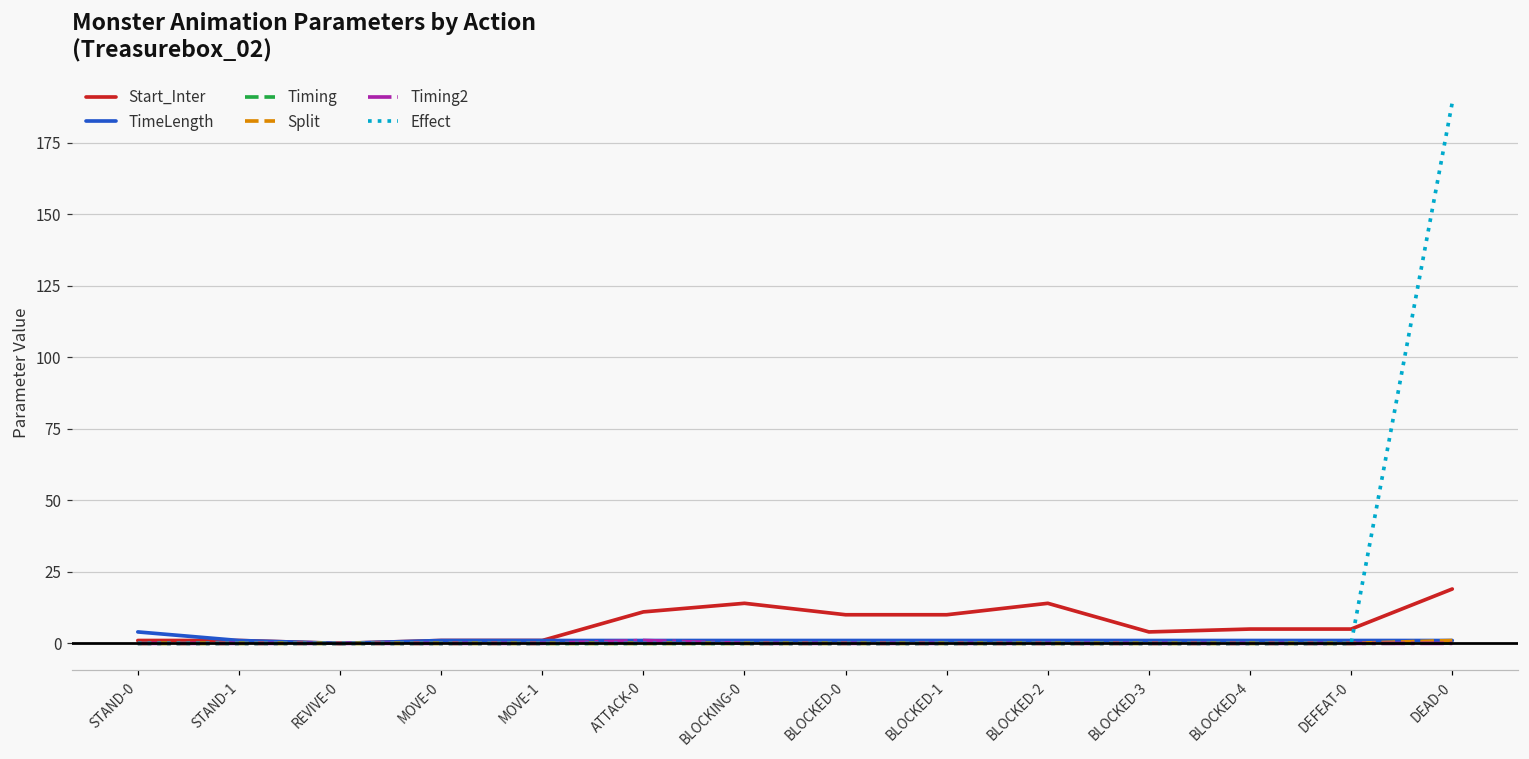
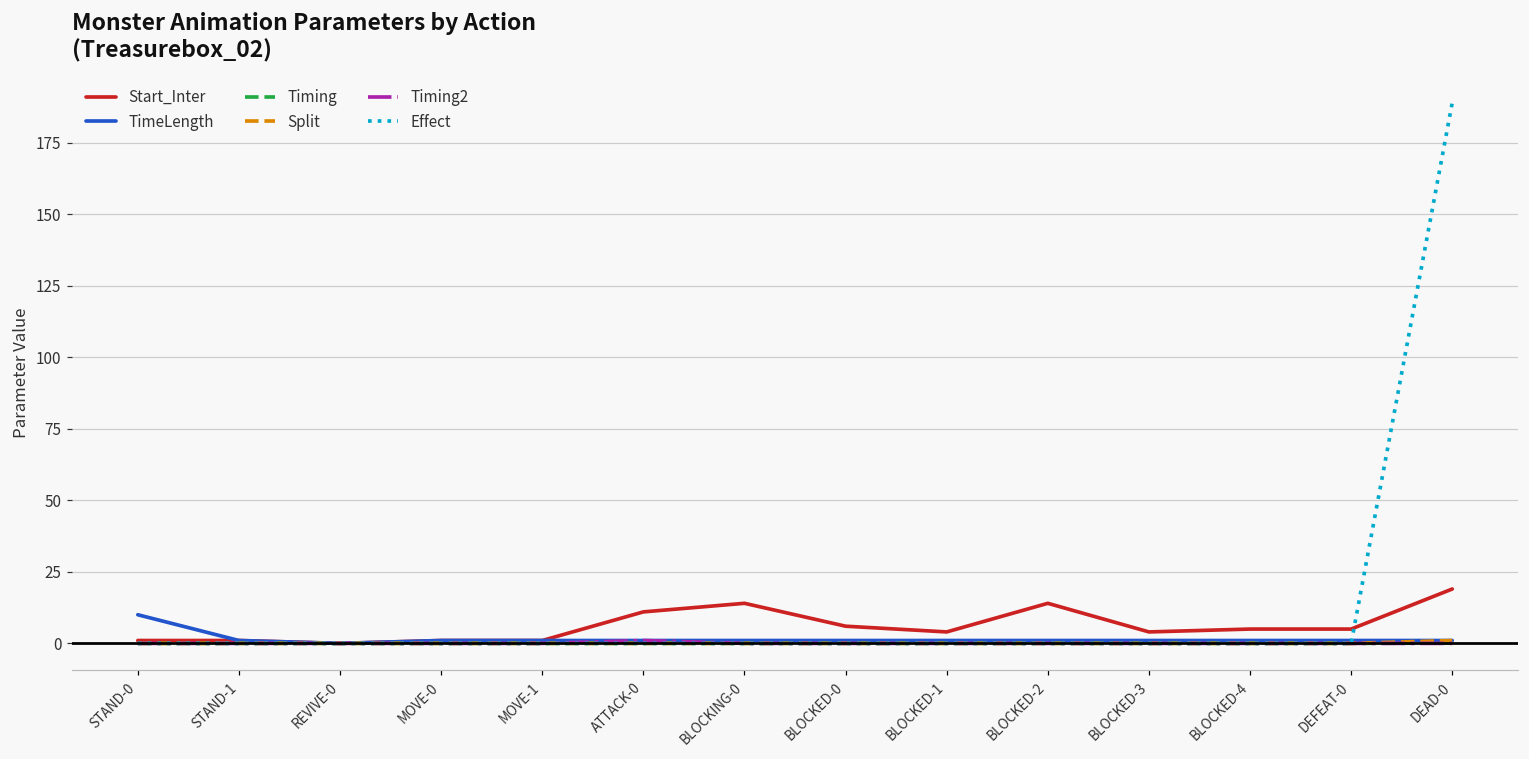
  {
    "Start_Inter": {
      "STAND-0": 1,
      "ATTACK-0": 11,
      "BLOCKING-0": 14,
-     "BLOCKED-0": 10,
-     "BLOCKED-1": 10,
+     "BLOCKED-0": 6,
+     "BLOCKED-1": 4,
      "BLOCKED-2": 14,
      "BLOCKED-3": 4,
      "BLOCKED-4": 5,
      "DEFEAT-0": 5,
      "DEAD-0": 19
    },
    "TimeLength": {
-     "STAND-0": 4,
+     "STAND-0": 10,
      "BLOCKING-0": 1,
      "BLOCKED-0": 1,
      "BLOCKED-1": 1,
      "BLOCKED-2": 1,
      "BLOCKED-3": 1,
      "BLOCKED-4": 1,
      "DEFEAT-0": 1
    },
    "Effect": {
      "DEAD-0": 189
    }
  }
